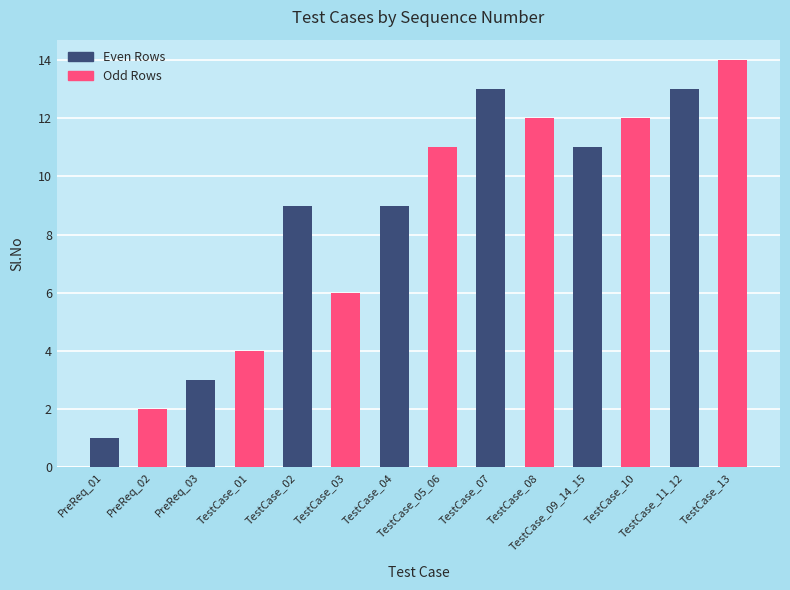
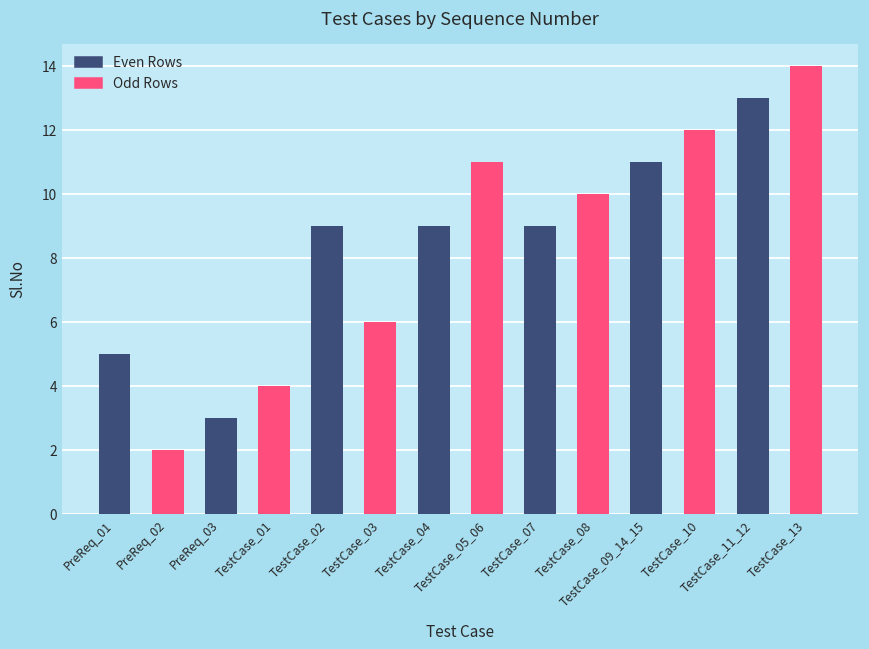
  {
-   "PreReq_01": 1,
+   "PreReq_01": 5,
    "PreReq_02": 2,
    "PreReq_03": 3,
    "TestCase_01": 4,
    "TestCase_02": 9,
    "TestCase_03": 6,
    "TestCase_04": 9,
    "TestCase_05_06": 11,
-   "TestCase_07": 13,
-   "TestCase_08": 12,
+   "TestCase_07": 9,
+   "TestCase_08": 10,
    "TestCase_09_14_15": 11,
    "TestCase_10": 12,
    "TestCase_11_12": 13,
    "TestCase_13": 14
  }
